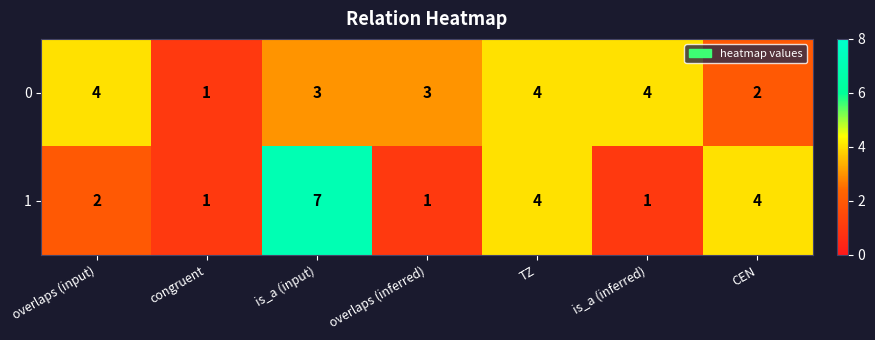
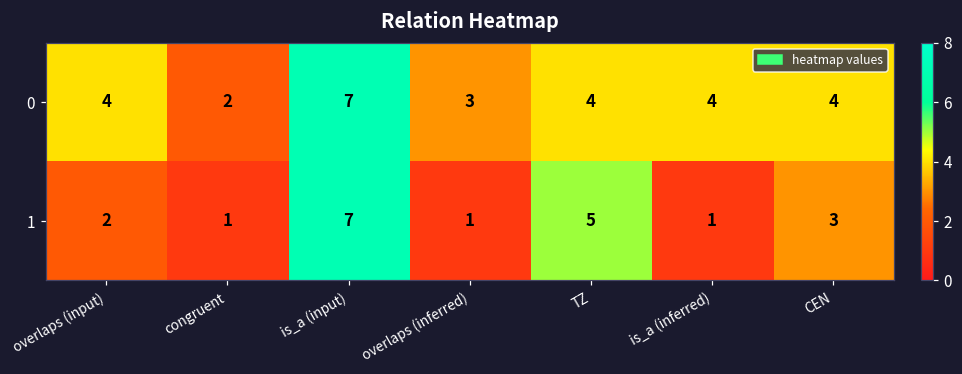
  {
    "0": {
      "overlaps (input)": 4,
-     "congruent": 1,
-     "is_a (input)": 3,
+     "congruent": 2,
+     "is_a (input)": 7,
      "overlaps (inferred)": 3,
      "TZ": 4,
      "is_a (inferred)": 4,
-     "CEN": 2
+     "CEN": 4
    },
    "1": {
      "overlaps (input)": 2,
      "congruent": 1,
      "is_a (input)": 7,
      "overlaps (inferred)": 1,
-     "TZ": 4,
+     "TZ": 5,
      "is_a (inferred)": 1,
-     "CEN": 4
+     "CEN": 3
    }
  }
